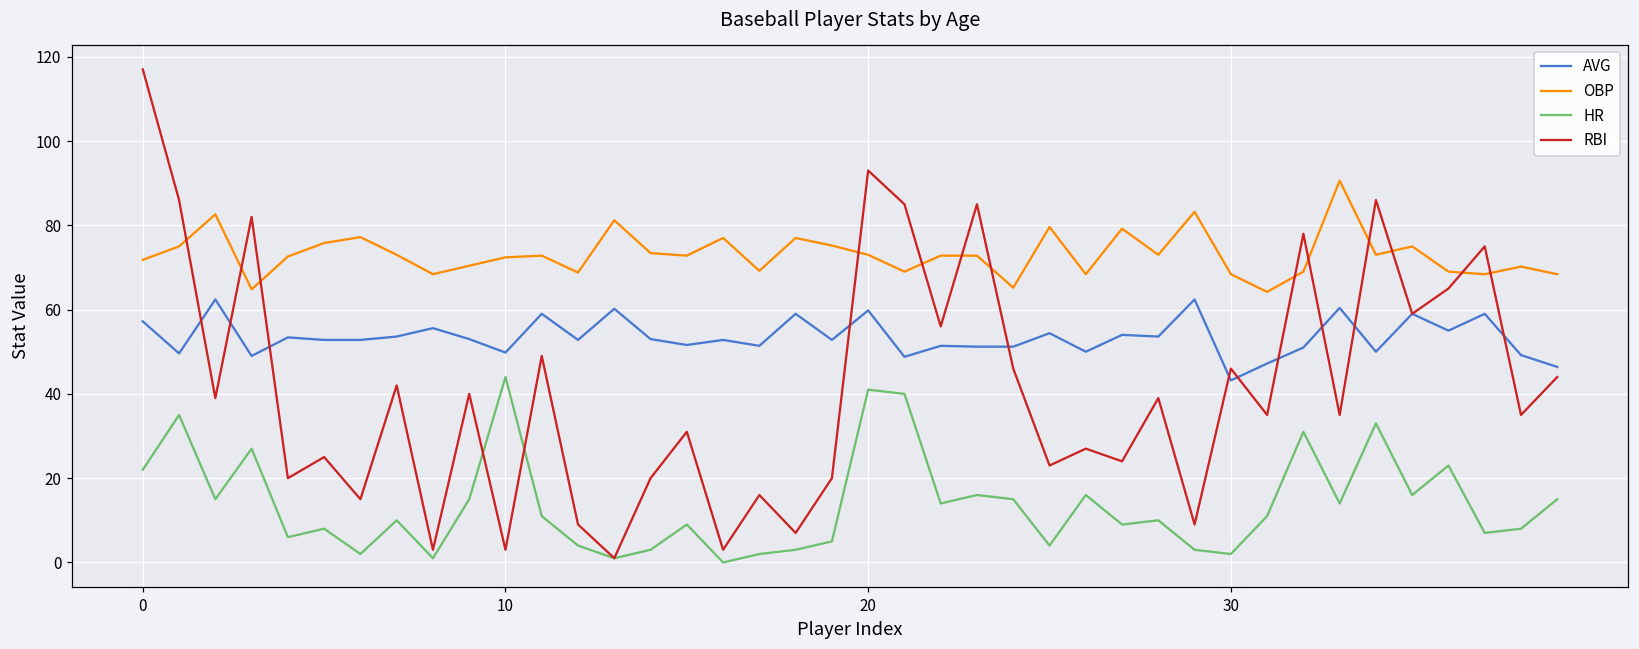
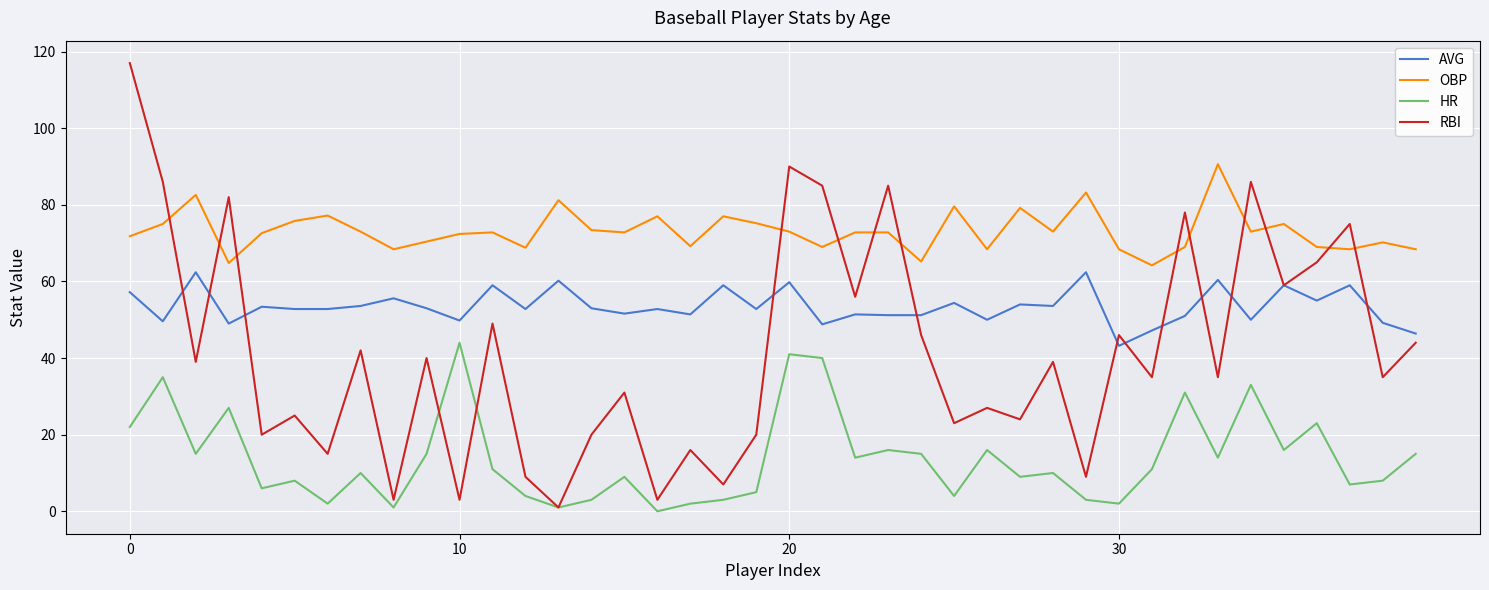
  {
    "AVG": {
      "0": 57,
      "10": 50,
      "20": 60,
      "30": 43
    },
    "OBP": {
      "0": 72,
      "10": 72,
      "20": 73,
      "30": 68
    },
    "HR": {
      "0": 22,
      "10": 44,
      "20": 41,
      "30": 2
    },
    "RBI": {
      "0": 117,
      "10": 3,
-     "20": 93,
+     "20": 90,
      "30": 46
    }
  }
